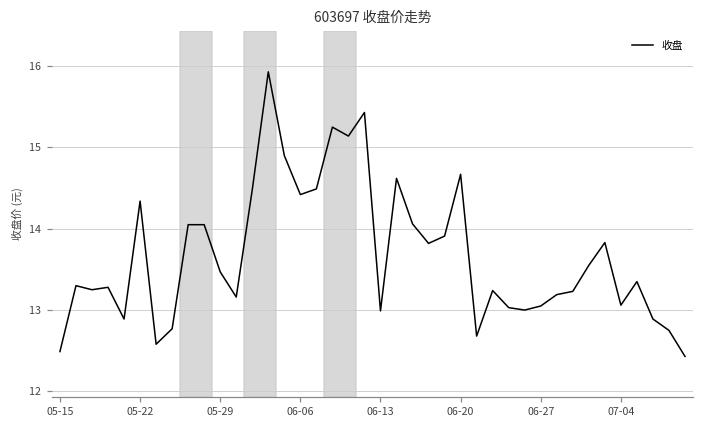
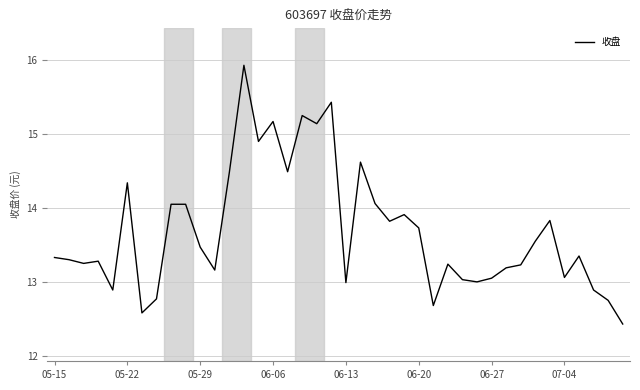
  {
-   "05-15": 12.5,
+   "05-15": 13.3,
    "05-22": 14.3,
    "05-29": 13.5,
-   "06-06": 14.4,
+   "06-06": 15.2,
    "06-13": 13.0,
-   "06-20": 14.7,
+   "06-20": 13.7,
    "06-27": 13.1,
    "07-04": 13.1
  }
